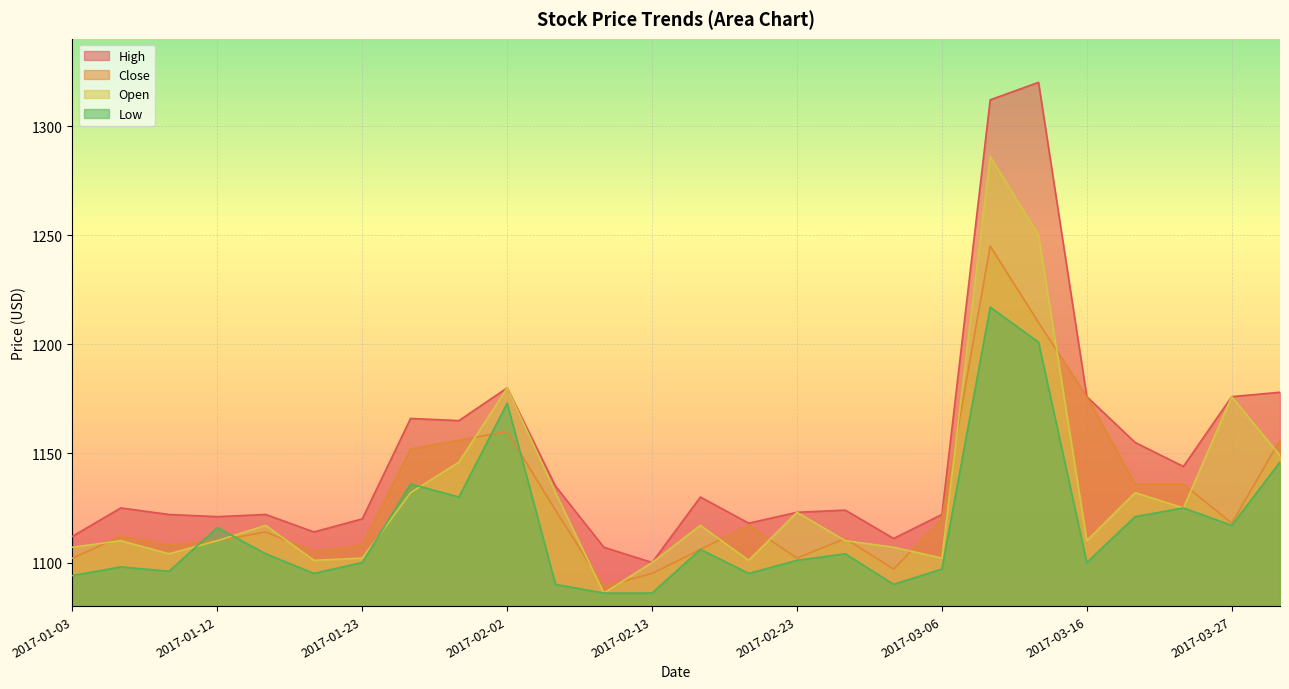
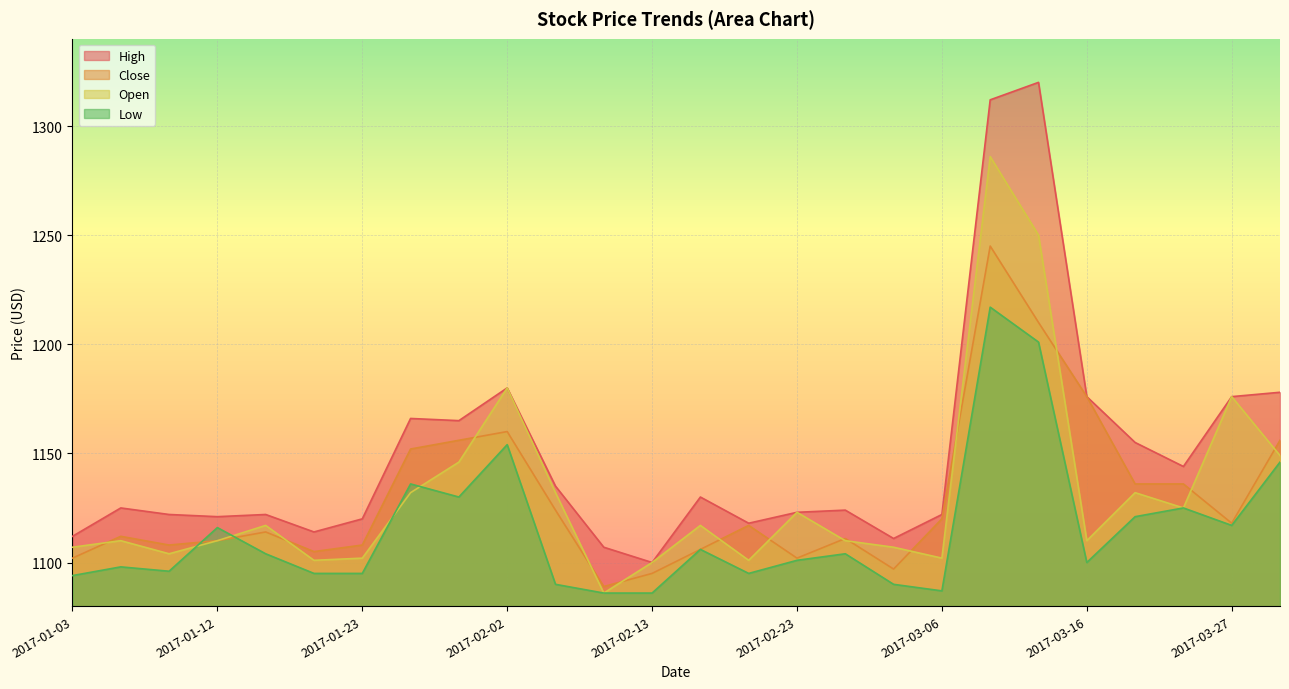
  {
    "Low": {
      "2017-01-03": 1094,
      "2017-01-12": 1116,
-     "2017-01-23": 1100,
-     "2017-02-02": 1173,
+     "2017-01-23": 1095,
+     "2017-02-02": 1154,
      "2017-02-13": 1086,
-     "2017-03-06": 1097,
+     "2017-03-06": 1087,
      "2017-03-16": 1100
    }
  }
